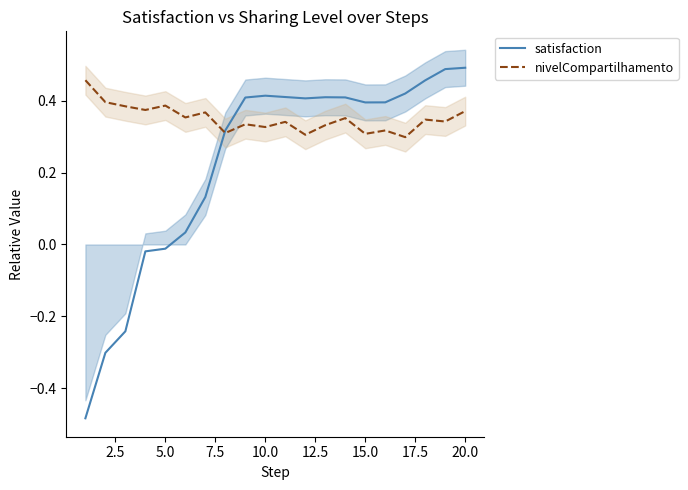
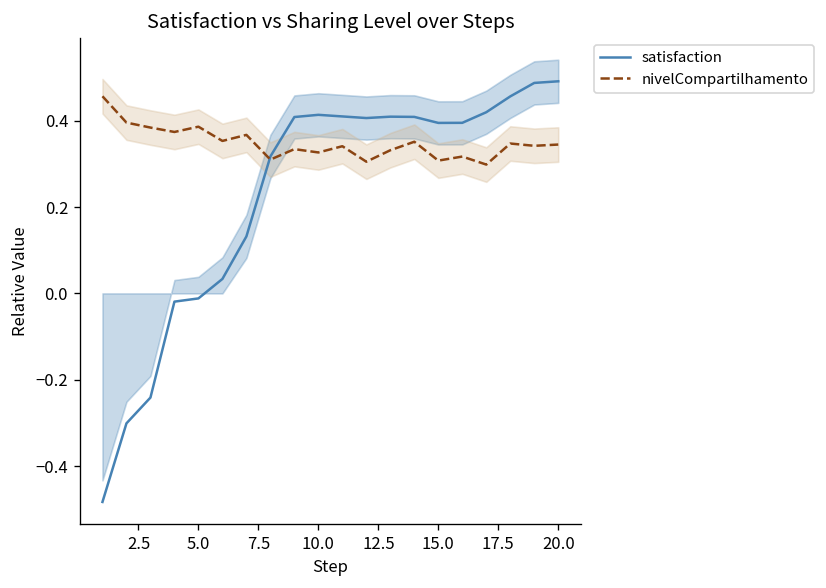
  {
    "nivelCompartilhamento": {
      "5.0": 0.39,
      "10.0": 0.33,
      "15.0": 0.31,
-     "20.0": 0.37
+     "20.0": 0.34
    }
  }
